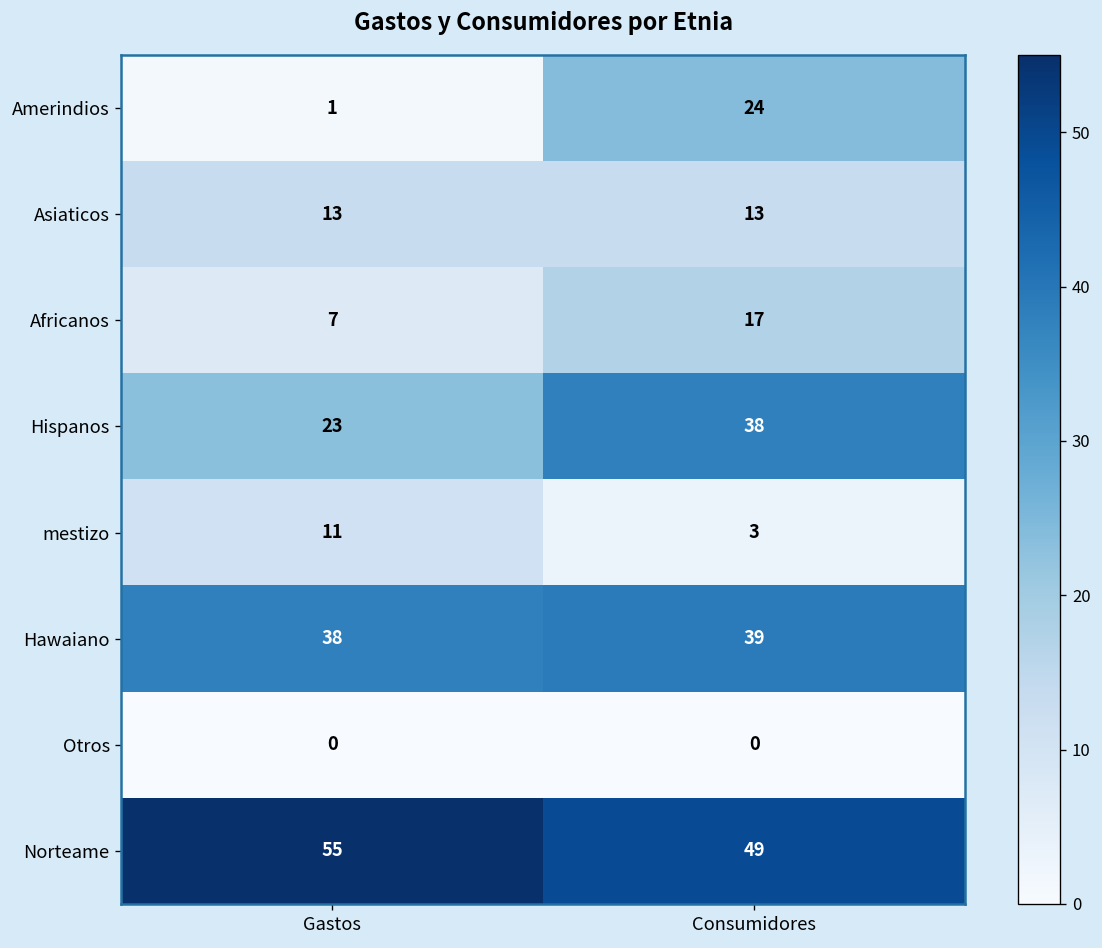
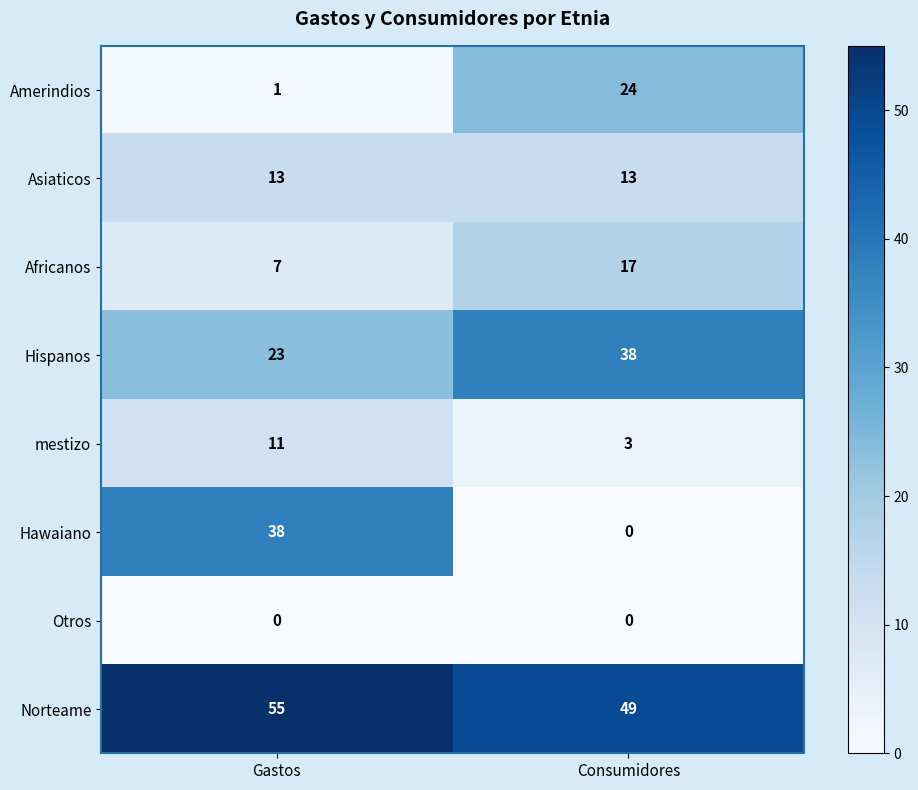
  {
    "Amerindios": {
      "Gastos": 1,
      "Consumidores": 24
    },
    "Asiaticos": {
      "Gastos": 13,
      "Consumidores": 13
    },
    "Africanos": {
      "Gastos": 7,
      "Consumidores": 17
    },
    "Hispanos": {
      "Gastos": 23,
      "Consumidores": 38
    },
    "mestizo": {
      "Gastos": 11,
      "Consumidores": 3
    },
    "Hawaiano": {
      "Gastos": 38,
-     "Consumidores": 39
+     "Consumidores": 0
    },
    "Otros": {
      "Gastos": 0,
      "Consumidores": 0
    },
    "Norteame": {
      "Gastos": 55,
      "Consumidores": 49
    }
  }
